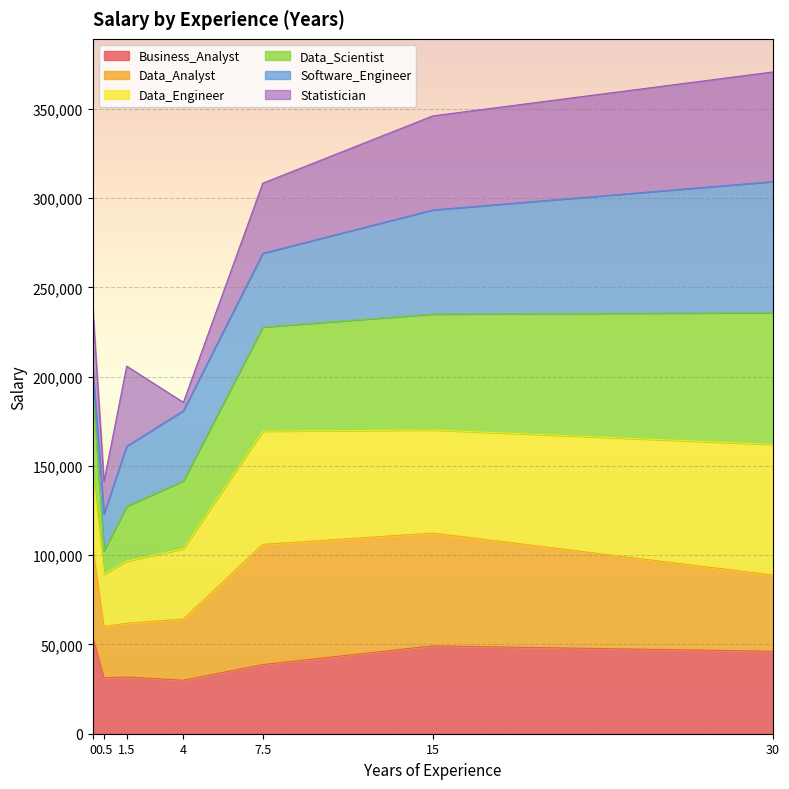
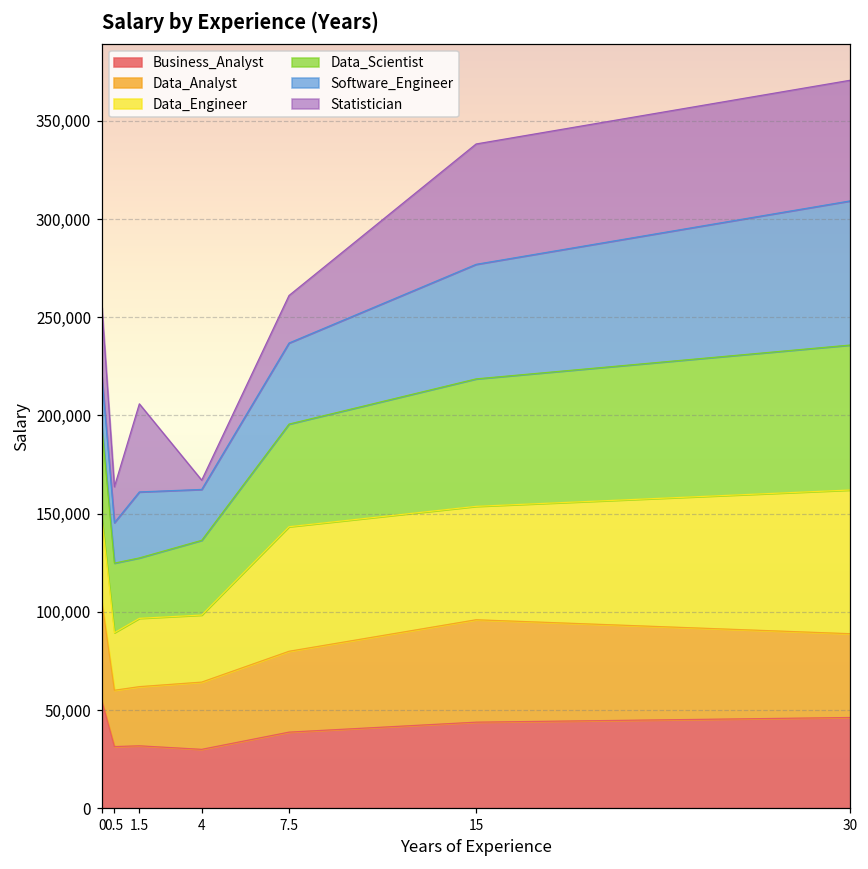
  {
    "Business_Analyst": {
      "0": "54,000",
      "0.5": "31,000",
      "1.5": "32,000",
      "4": "30,000",
      "7.5": "39,000",
-     "15": "49,000",
+     "15": "44,000",
      "30": "46,000"
    },
    "Data_Analyst": {
      "0": "51,000",
      "0.5": "29,000",
      "1.5": "30,000",
      "4": "34,000",
-     "7.5": "67,000",
-     "15": "63,000",
+     "7.5": "41,000",
+     "15": "52,000",
      "30": "43,000"
    },
    "Data_Engineer": {
      "0": "42,000",
      "0.5": "29,000",
      "1.5": "35,000",
-     "4": "39,000",
+     "4": "34,000",
      "7.5": "63,000",
      "15": "58,000",
      "30": "73,000"
    },
    "Data_Scientist": {
      "0": "47,000",
-     "0.5": "13,000",
+     "0.5": "35,000",
      "1.5": "31,000",
      "4": "38,000",
-     "7.5": "58,000",
+     "7.5": "52,000",
      "15": "65,000",
      "30": "74,000"
    },
    "Software_Engineer": {
-     "0": "11,000",
+     "0": "26,000",
      "0.5": "21,000",
      "1.5": "34,000",
-     "4": "39,000",
+     "4": "26,000",
      "7.5": "41,000",
      "15": "58,000",
      "30": "73,000"
    },
    "Statistician": {
      "0": "35,000",
      "0.5": "18,000",
      "1.5": "45,000",
      "4": "5,000",
-     "7.5": "39,000",
-     "15": "53,000",
+     "7.5": "24,000",
+     "15": "61,000",
      "30": "61,000"
    }
  }
